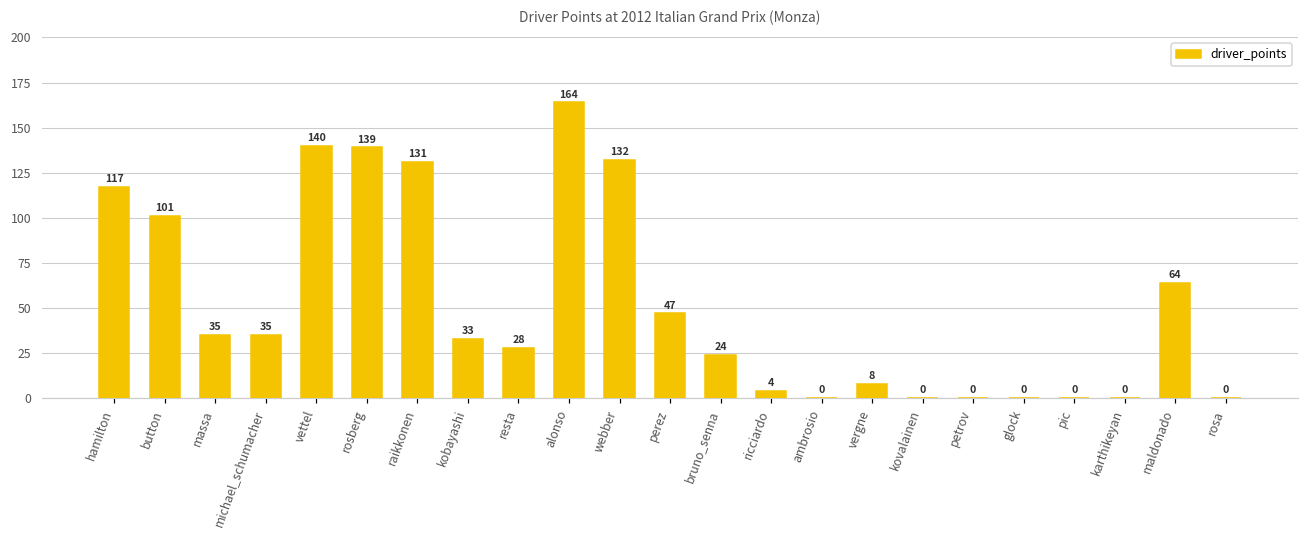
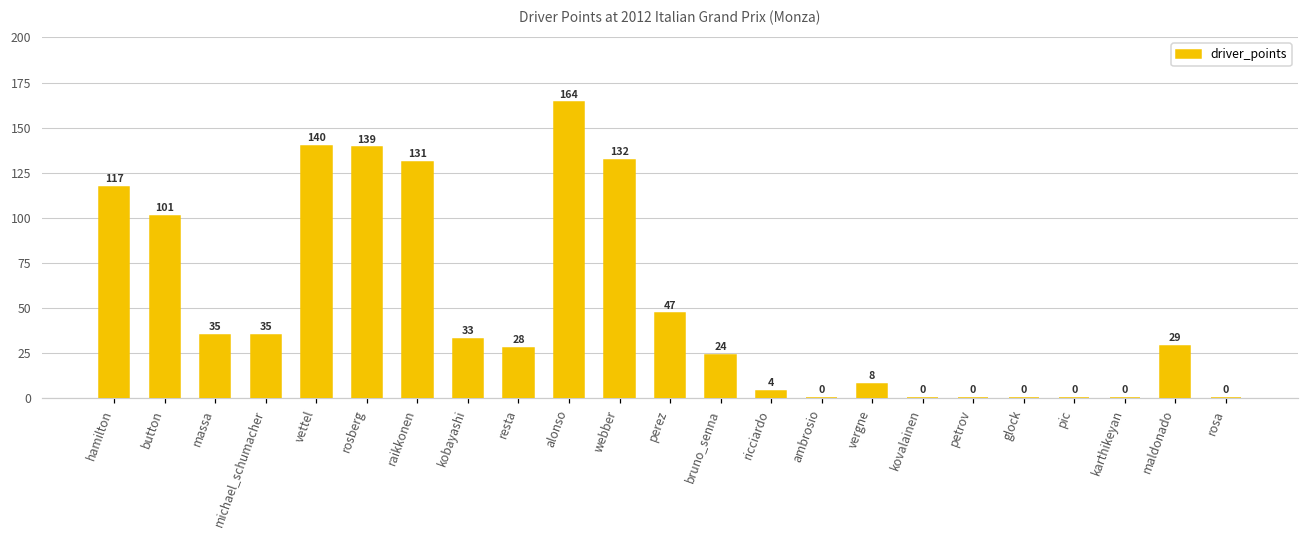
  {
    "hamilton": 117,
    "button": 101,
    "massa": 35,
    "michael_schumacher": 35,
    "vettel": 140,
    "rosberg": 139,
    "raikkonen": 131,
    "kobayashi": 33,
    "resta": 28,
    "alonso": 164,
    "webber": 132,
    "perez": 47,
    "bruno_senna": 24,
    "ricciardo": 4,
    "ambrosio": 0,
    "vergne": 8,
    "kovalainen": 0,
    "petrov": 0,
    "glock": 0,
    "pic": 0,
    "karthikeyan": 0,
-   "maldonado": 64,
+   "maldonado": 29,
    "rosa": 0
  }
